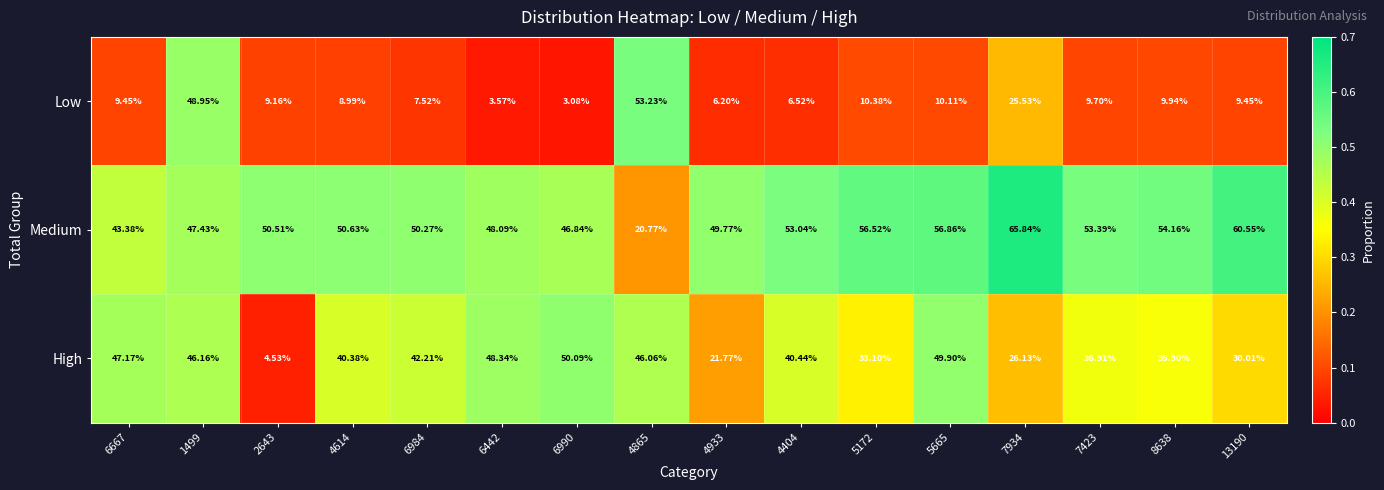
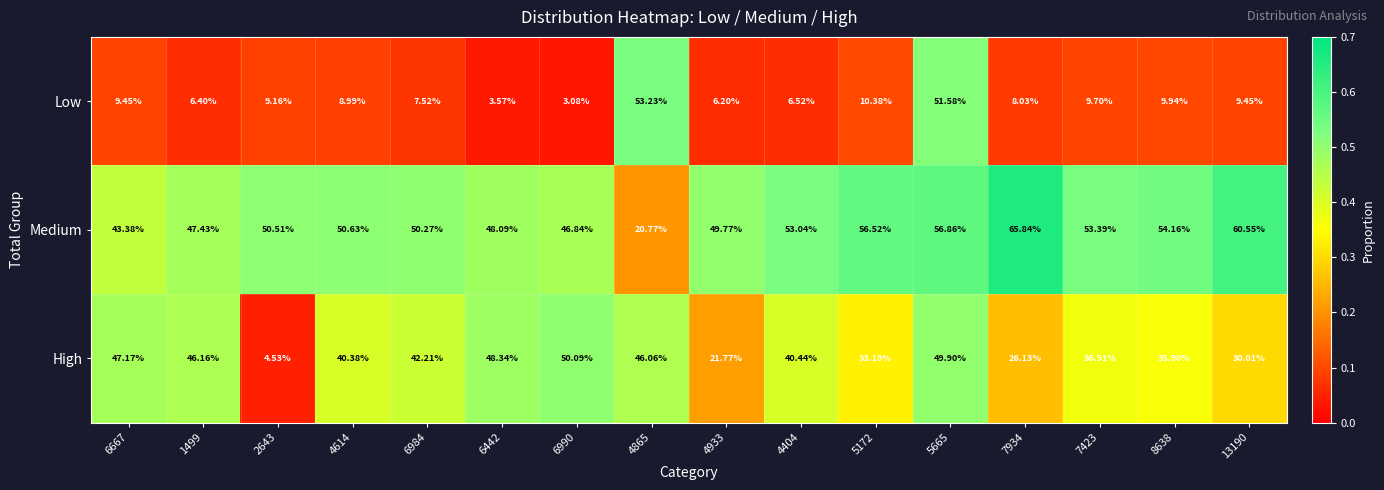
  {
    "Low": {
      "6667": "9.45%",
-     "1499": "48.95%",
+     "1499": "6.40%",
      "2643": "9.16%",
      "4614": "8.99%",
      "6984": "7.52%",
      "6442": "3.57%",
      "6990": "3.08%",
      "4865": "53.23%",
      "4933": "6.20%",
      "4404": "6.52%",
      "5172": "10.38%",
-     "5665": "10.11%",
-     "7934": "25.53%",
+     "5665": "51.58%",
+     "7934": "8.03%",
      "7423": "9.70%",
      "8638": "9.94%",
      "13190": "9.45%"
    },
    "Medium": {
      "6667": "43.38%",
      "1499": "47.43%",
      "2643": "50.51%",
      "4614": "50.63%",
      "6984": "50.27%",
      "6442": "48.09%",
      "6990": "46.84%",
      "4865": "20.77%",
      "4933": "49.77%",
      "4404": "53.04%",
      "5172": "56.52%",
      "5665": "56.86%",
      "7934": "65.84%",
      "7423": "53.39%",
      "8638": "54.16%",
      "13190": "60.55%"
    },
    "High": {
      "6667": "47.17%",
      "1499": "46.16%",
      "2643": "4.53%",
      "4614": "40.38%",
      "6984": "42.21%",
      "6442": "48.34%",
      "6990": "50.09%",
      "4865": "46.06%",
      "4933": "21.77%",
      "4404": "40.44%",
      "5172": "33.10%",
      "5665": "49.90%",
      "7934": "26.13%",
      "7423": "36.91%",
      "8638": "35.90%",
      "13190": "30.01%"
    }
  }
